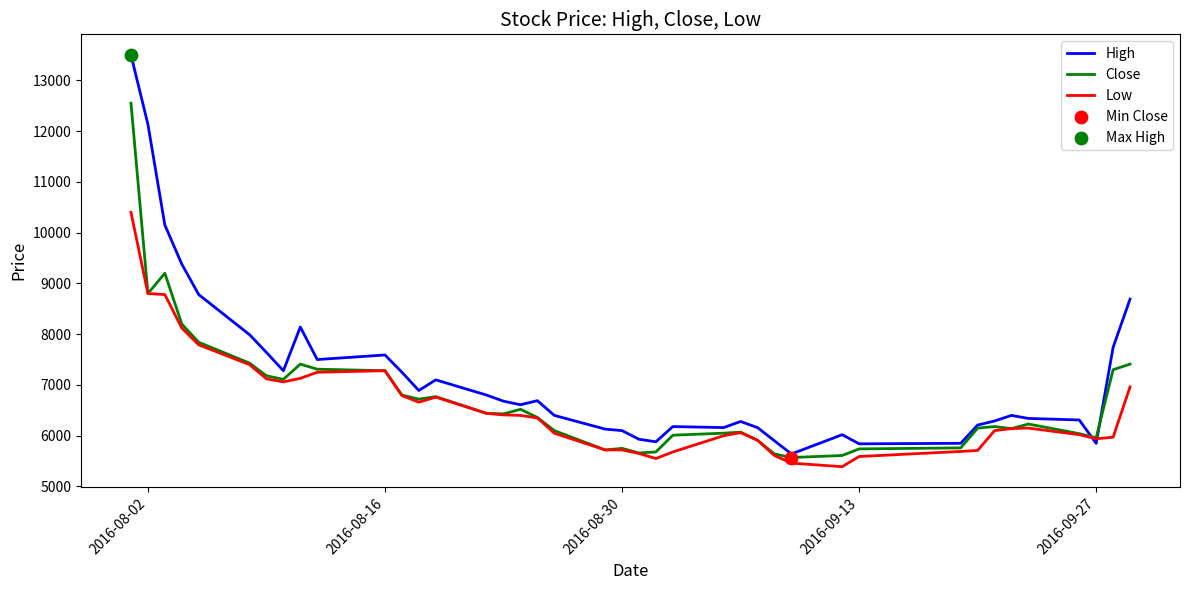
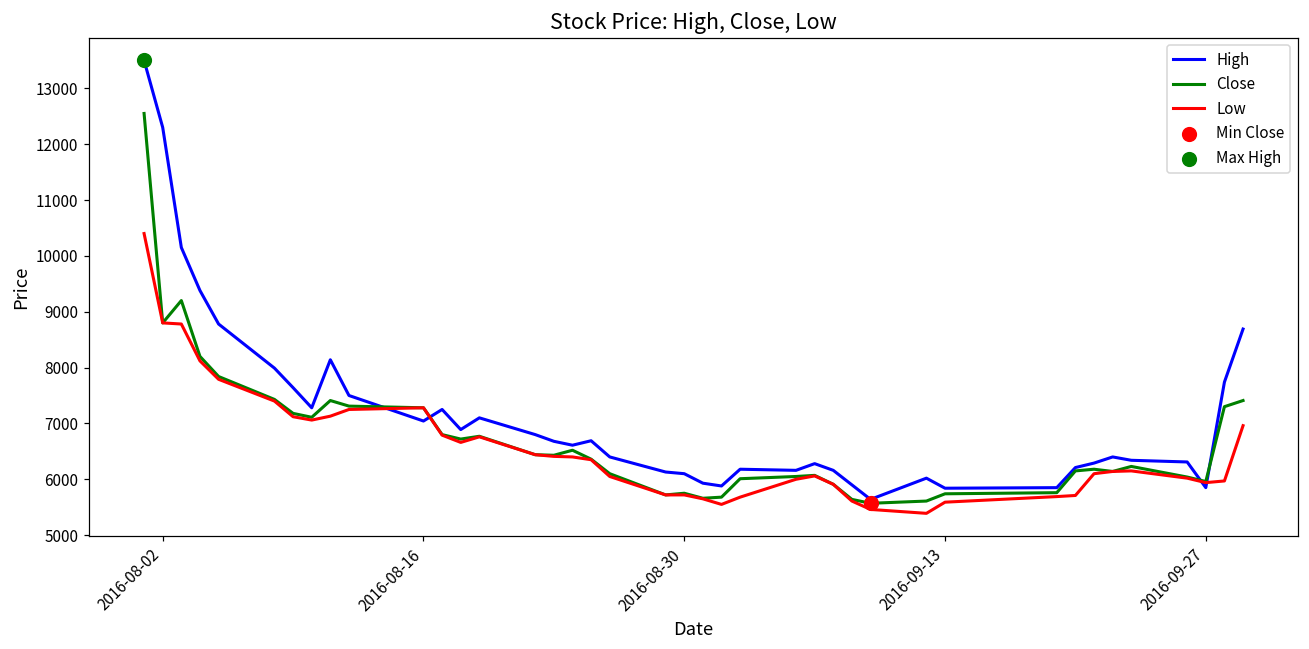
  {
    "High": {
-     "2016-08-02": 12100,
-     "2016-08-16": 7600,
+     "2016-08-02": 12300,
+     "2016-08-16": 7000,
      "2016-08-30": 6100,
      "2016-09-13": 5800,
      "2016-09-27": 5900
    }
  }
